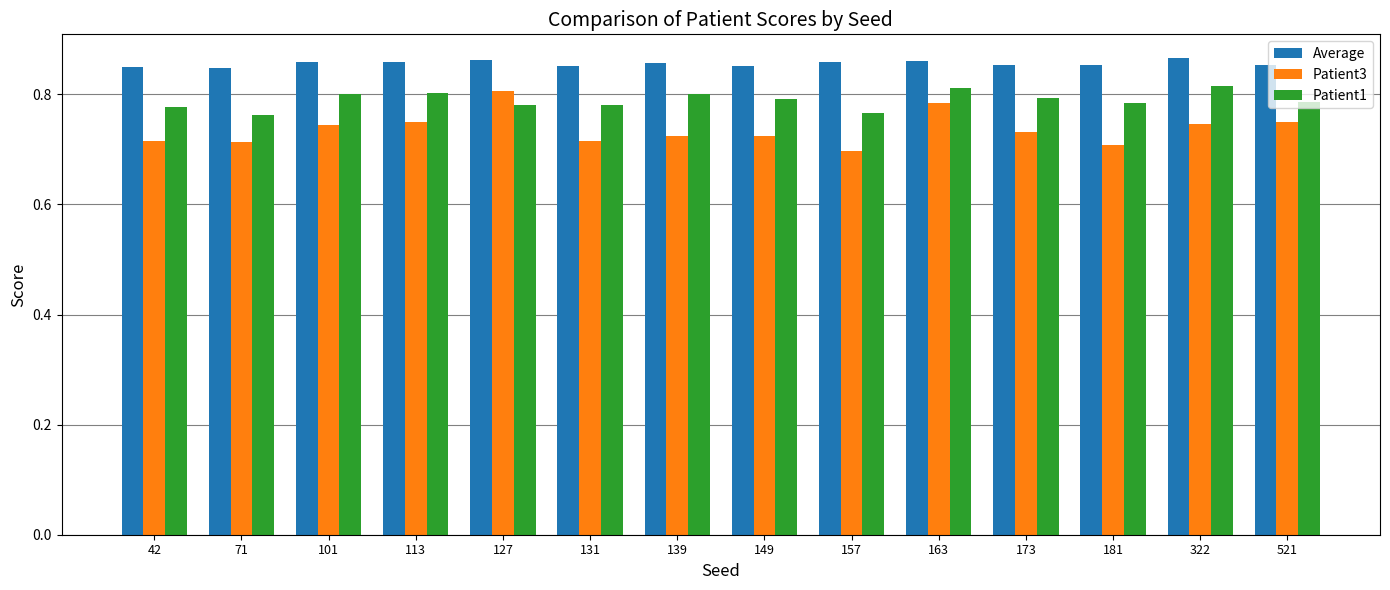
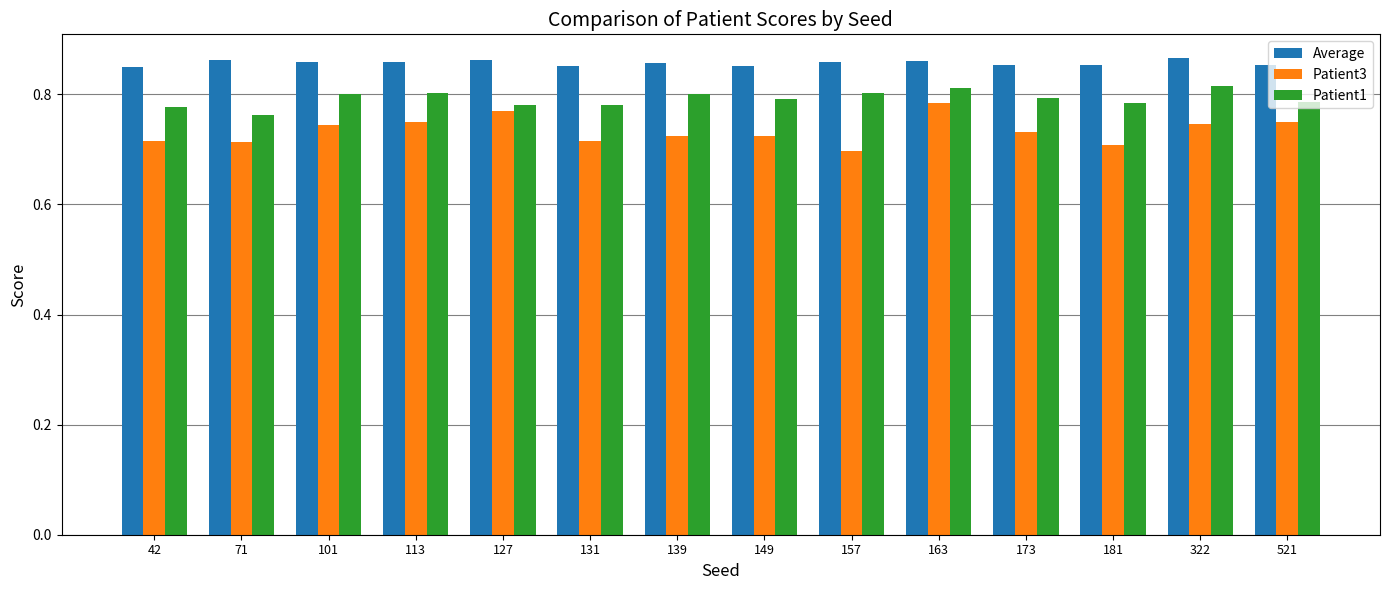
  {
    "Average": {
      "42": 0.85,
-     "71": 0.85,
+     "71": 0.86,
      "101": 0.86,
      "113": 0.86,
      "127": 0.86,
      "131": 0.85,
      "139": 0.86,
      "149": 0.85,
      "157": 0.86,
      "163": 0.86,
      "173": 0.85,
      "181": 0.85,
      "322": 0.87,
      "521": 0.85
    },
    "Patient3": {
      "42": 0.72,
      "71": 0.71,
      "101": 0.74,
      "113": 0.75,
-     "127": 0.81,
+     "127": 0.77,
      "131": 0.72,
      "139": 0.73,
      "149": 0.73,
      "157": 0.70,
      "163": 0.78,
      "173": 0.73,
      "181": 0.71,
      "322": 0.75,
      "521": 0.75
    },
    "Patient1": {
      "42": 0.78,
      "71": 0.76,
      "101": 0.80,
      "113": 0.80,
      "127": 0.78,
      "131": 0.78,
      "139": 0.80,
      "149": 0.79,
-     "157": 0.77,
+     "157": 0.80,
      "163": 0.81,
      "173": 0.79,
      "181": 0.78,
      "322": 0.82
    }
  }
